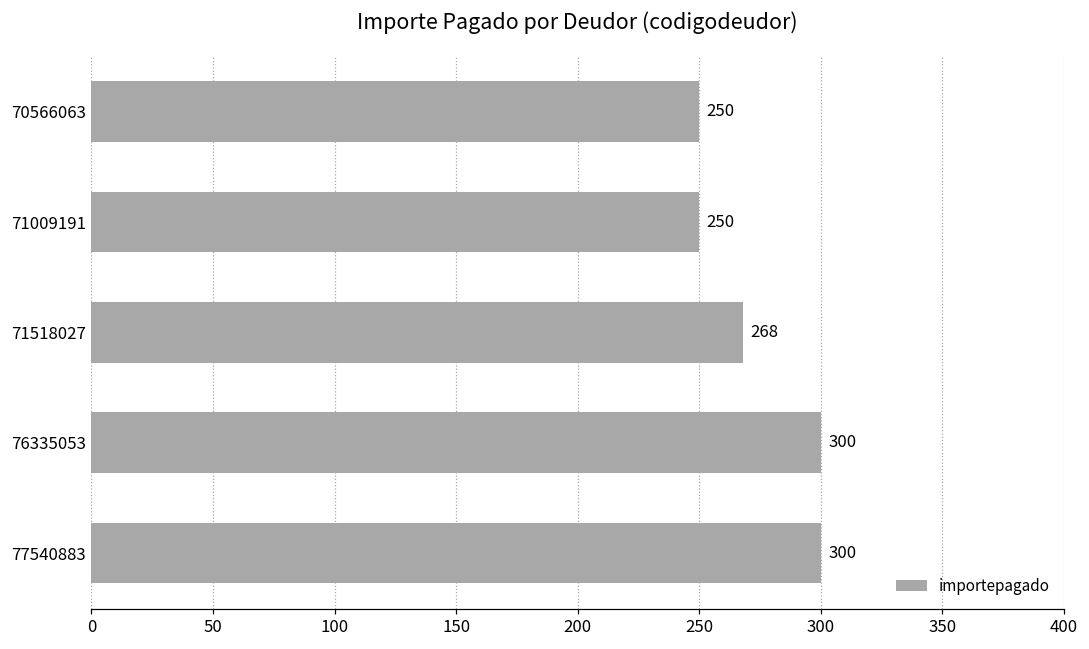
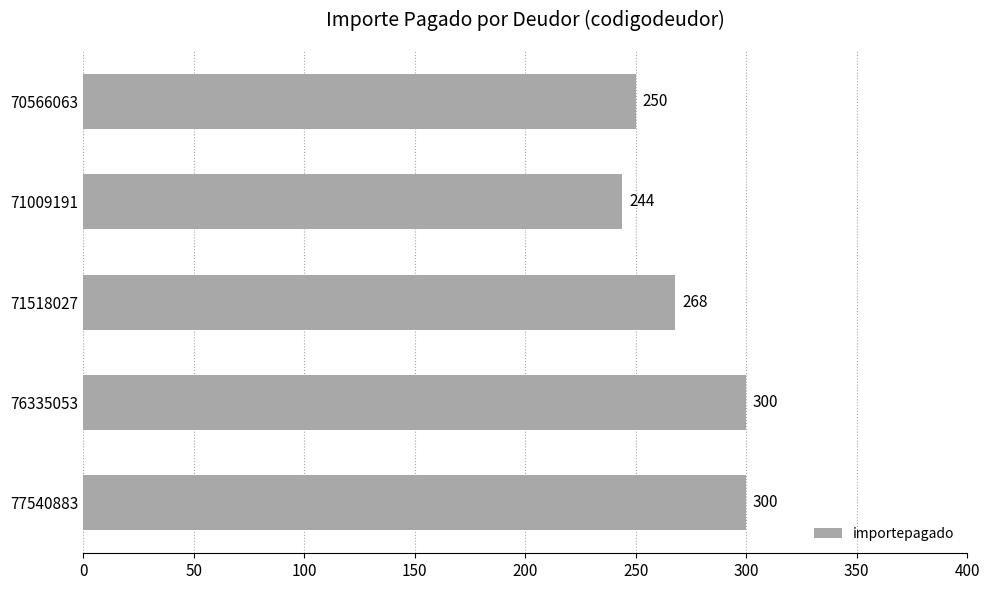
  {
    "70566063": 250,
-   "71009191": 250,
+   "71009191": 244,
    "71518027": 268,
    "76335053": 300,
    "77540883": 300
  }
